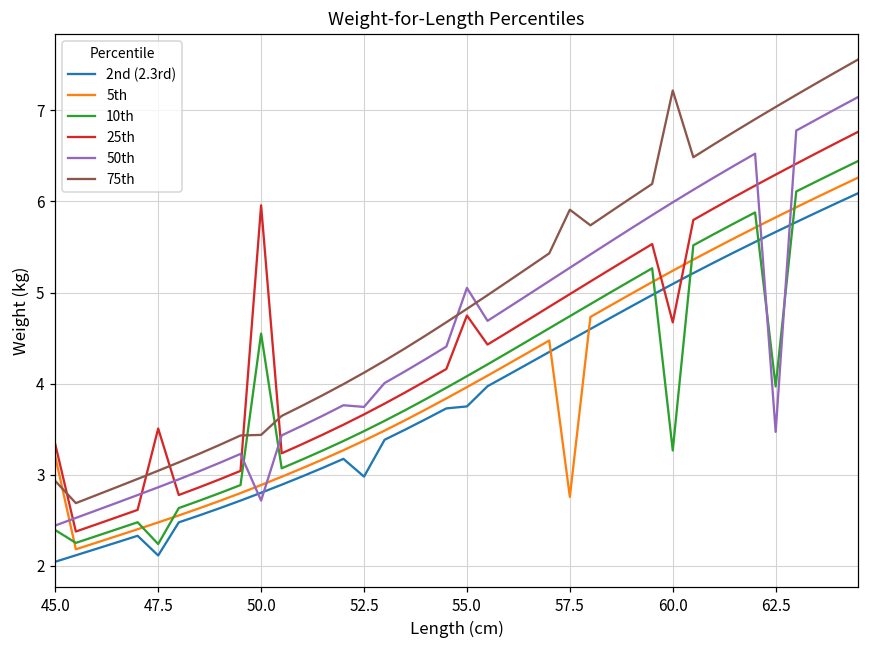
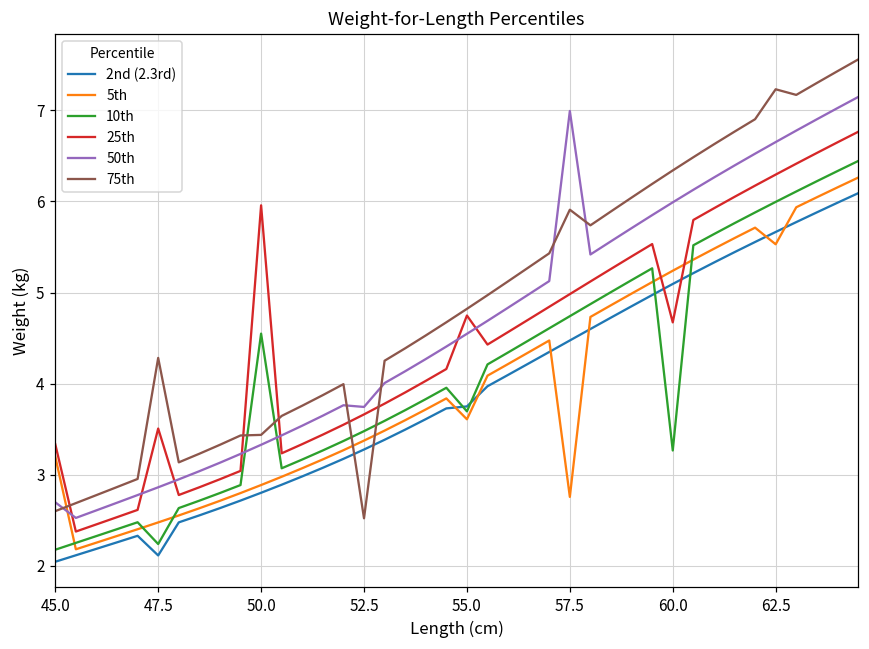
  {
    "2nd (2.3rd)": {
      "45.0": 2.0,
      "47.5": 2.1,
      "50.0": 2.8,
-     "52.5": 3.0,
+     "52.5": 3.3,
      "55.0": 3.7,
      "57.5": 4.5,
      "60.0": 5.1,
      "62.5": 5.7
    },
    "5th": {
      "45.0": 3.2,
      "47.5": 2.5,
      "50.0": 2.9,
      "52.5": 3.4,
-     "55.0": 4.0,
+     "55.0": 3.6,
      "57.5": 2.8,
      "60.0": 5.2,
-     "62.5": 5.8
+     "62.5": 5.5
    },
    "10th": {
-     "45.0": 2.4,
+     "45.0": 2.2,
      "47.5": 2.2,
      "50.0": 4.5,
      "52.5": 3.5,
-     "55.0": 4.1,
+     "55.0": 3.7,
      "57.5": 4.7,
      "60.0": 3.3,
-     "62.5": 4.0
+     "62.5": 6.0
    },
    "25th": {
      "45.0": 3.3,
      "47.5": 3.5,
      "50.0": 6.0,
      "52.5": 3.7,
      "55.0": 4.7,
      "57.5": 5.0,
      "60.0": 4.7,
      "62.5": 6.3
    },
    "50th": {
-     "45.0": 2.4,
+     "45.0": 2.7,
      "47.5": 2.9,
-     "50.0": 2.7,
+     "50.0": 3.3,
      "52.5": 3.7,
-     "55.0": 5.1,
-     "57.5": 5.3,
+     "55.0": 4.5,
+     "57.5": 7.0,
      "60.0": 6.0,
-     "62.5": 3.5
+     "62.5": 6.7
    },
    "75th": {
-     "45.0": 2.9,
-     "47.5": 3.0,
+     "45.0": 2.6,
+     "47.5": 4.3,
      "50.0": 3.4,
-     "52.5": 4.1,
+     "52.5": 2.5,
      "55.0": 4.8,
      "57.5": 5.9,
-     "60.0": 7.2,
-     "62.5": 7.0
+     "60.0": 6.3,
+     "62.5": 7.2
    }
  }
